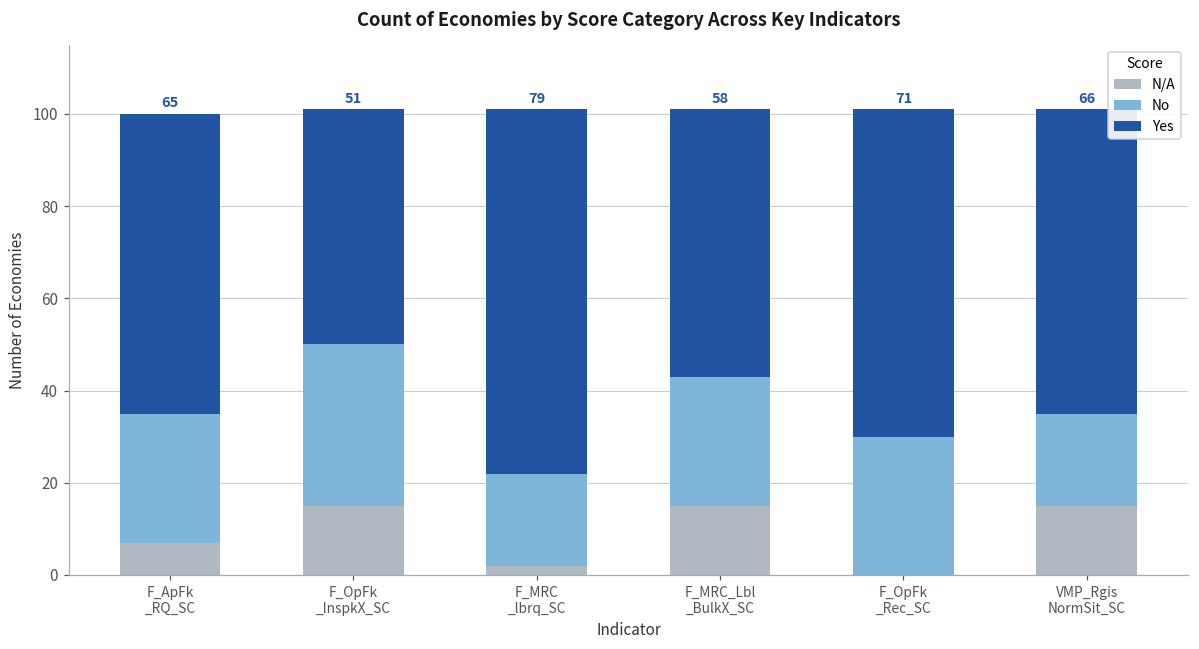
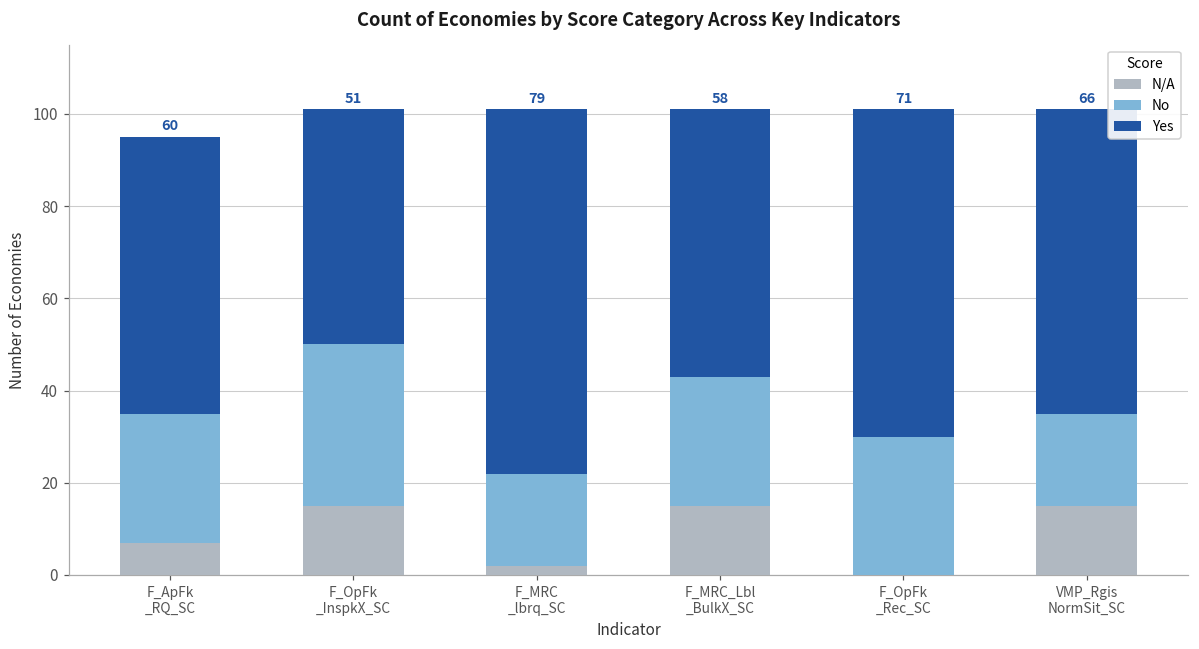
  {
    "Yes": {
-     "F_ApFk _RQ_SC": 65,
+     "F_ApFk _RQ_SC": 60,
      "F_OpFk _InspkX_SC": 51,
      "F_MRC _lbrq_SC": 79,
      "F_MRC_Lbl _BulkX_SC": 58,
      "F_OpFk _Rec_SC": 71,
      "VMP_Rgis NormSit_SC": 66
    }
  }
